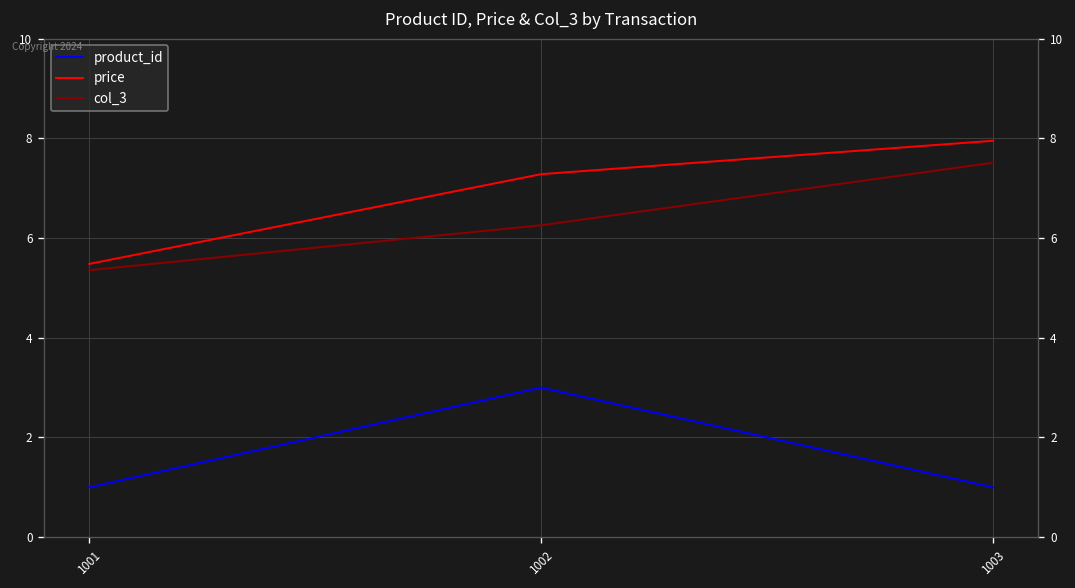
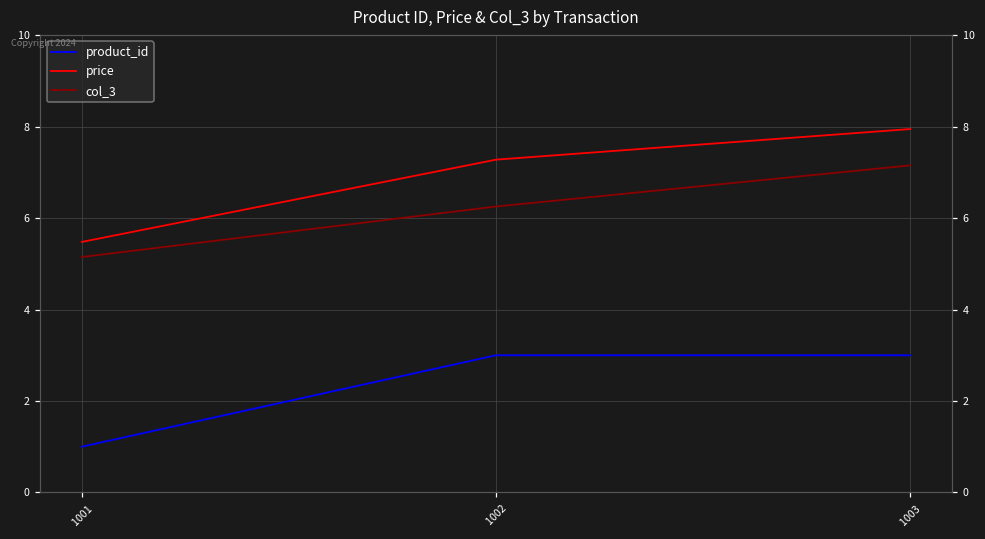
  {
    "product_id": {
      "1001": 1,
      "1002": 3,
-     "1003": 1
+     "1003": 3
    },
    "price": {
      "1001": 5.5,
      "1002": 7.3,
      "1003": 8.0
    },
    "col_3": {
-     "1001": 5.4,
+     "1001": 5.2,
      "1002": 6.3,
-     "1003": 7.5
+     "1003": 7.2
    }
  }
